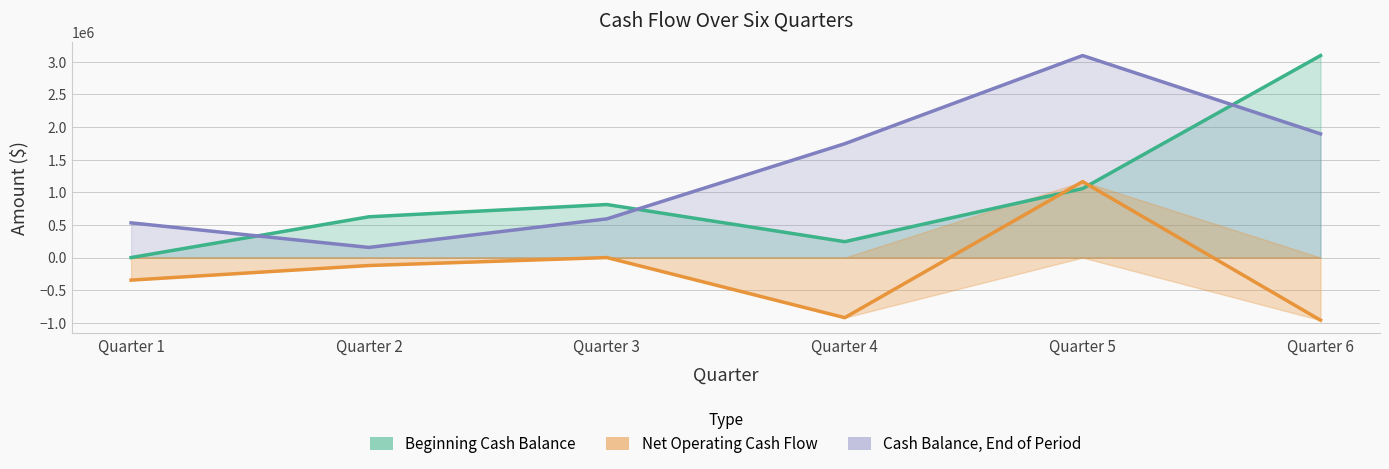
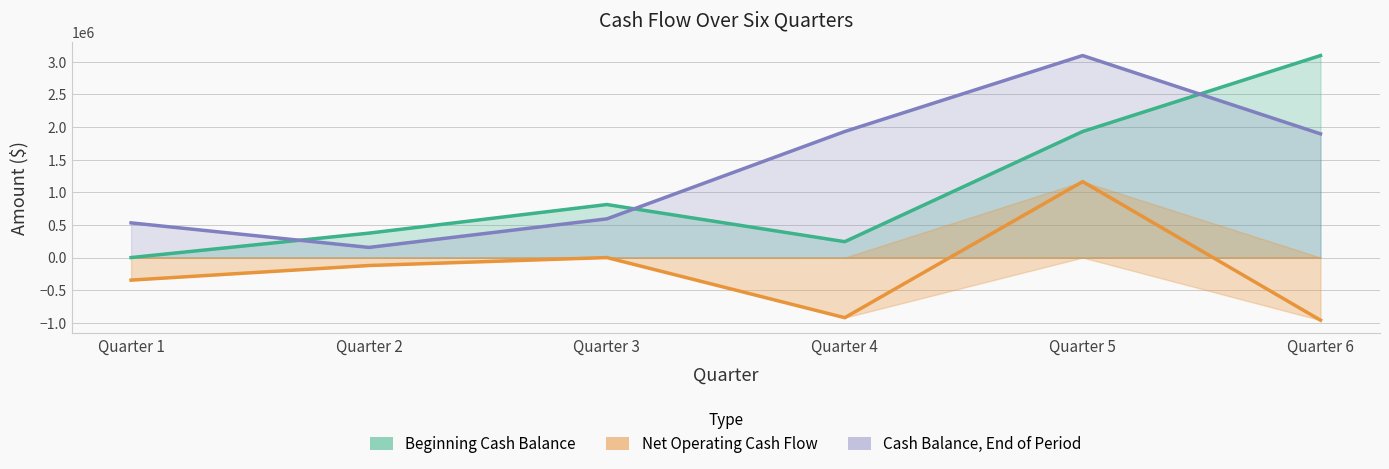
  {
    "Beginning Cash Balance": {
-     "Quarter 2": 600000,
+     "Quarter 2": 400000,
      "Quarter 3": 800000,
      "Quarter 4": 200000,
-     "Quarter 5": 1100000,
+     "Quarter 5": 1900000,
      "Quarter 6": 3100000
    },
    "Cash Balance, End of Period": {
      "Quarter 1": 500000,
      "Quarter 2": 200000,
      "Quarter 3": 600000,
-     "Quarter 4": 1700000,
+     "Quarter 4": 1900000,
      "Quarter 5": 3100000,
      "Quarter 6": 1900000
    }
  }
